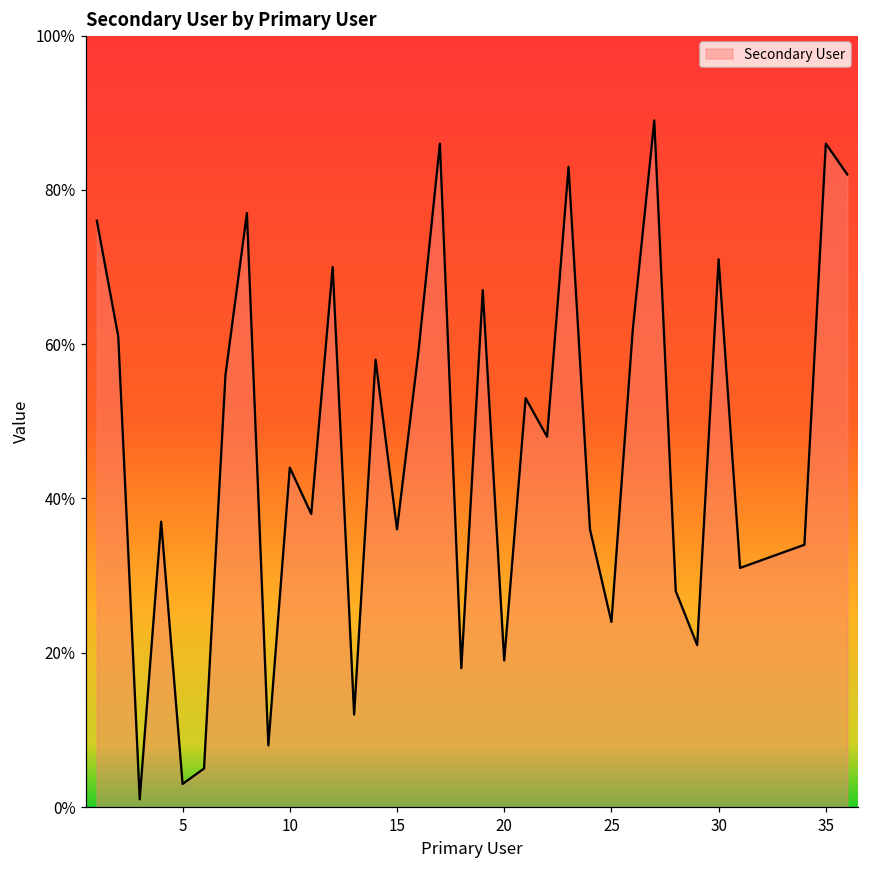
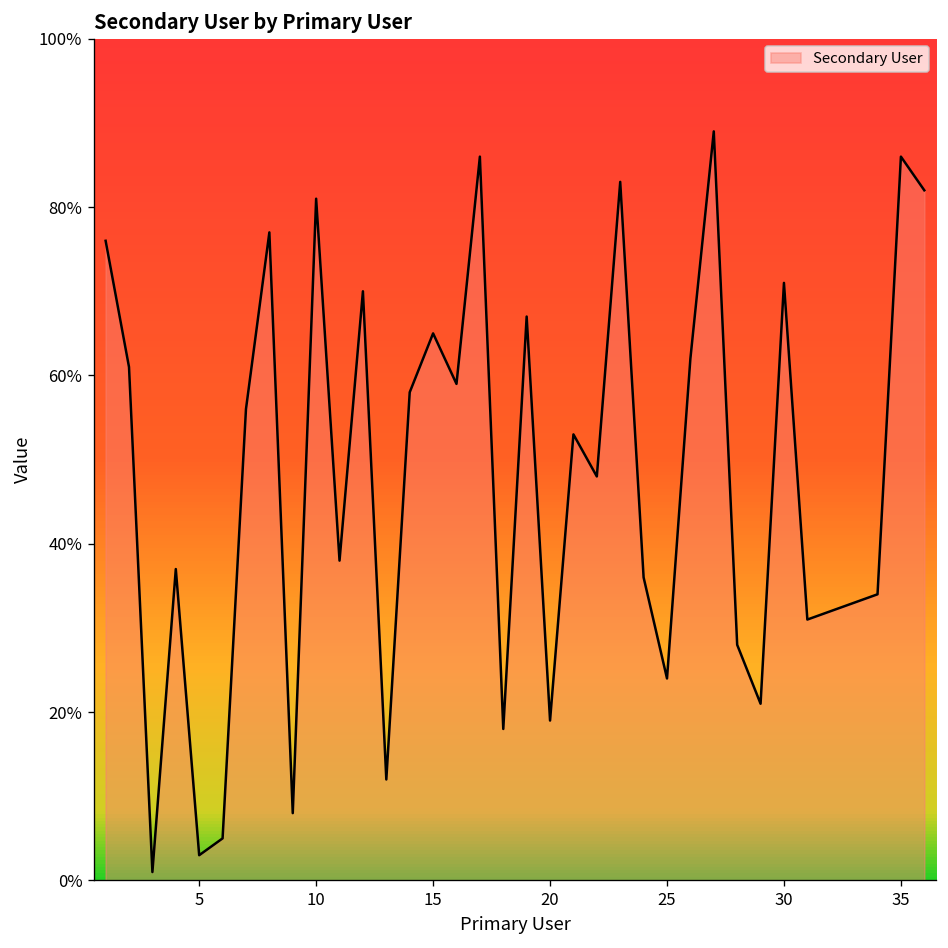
  {
    "5": "3%",
-   "10": "44%",
-   "15": "36%",
+   "10": "81%",
+   "15": "65%",
    "20": "19%",
    "25": "24%",
    "30": "71%",
    "35": "86%"
  }
